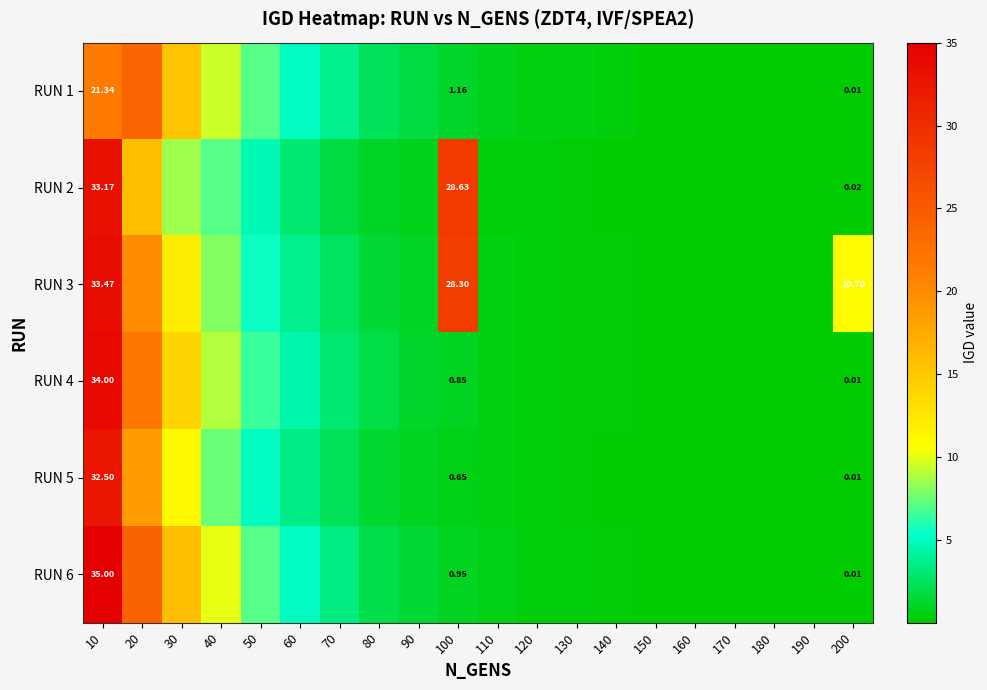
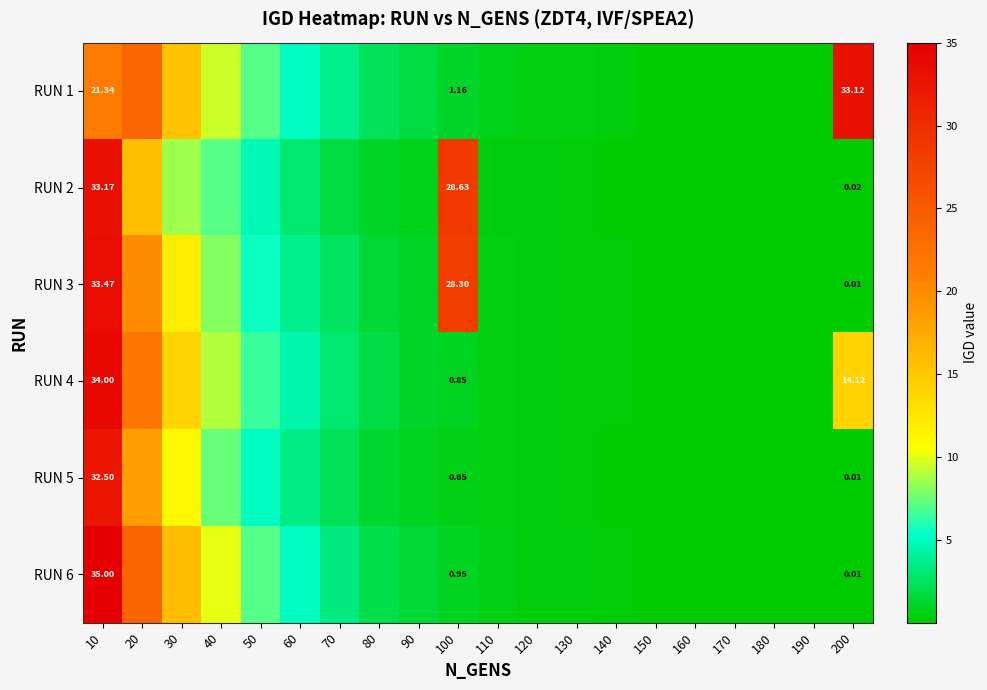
  {
    "RUN 1": {
      "10": 21.34,
      "100": 1.16,
-     "200": 0.01
+     "200": 33.12
    },
    "RUN 2": {
      "10": 33.17,
      "100": 28.63,
      "200": 0.02
    },
    "RUN 3": {
      "10": 33.47,
      "100": 28.30,
-     "200": 10.70
+     "200": 0.01
    },
    "RUN 4": {
      "10": 34.00,
      "100": 0.85,
-     "200": 0.01
+     "200": 14.12
    },
    "RUN 5": {
      "10": 32.50,
      "100": 0.65,
      "200": 0.01
    },
    "RUN 6": {
      "10": 35.00,
      "100": 0.95,
      "200": 0.01
    }
  }
